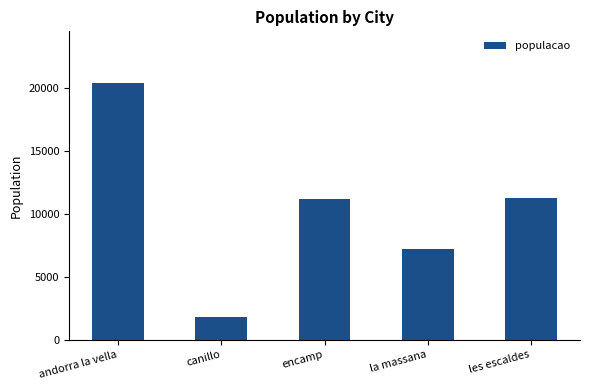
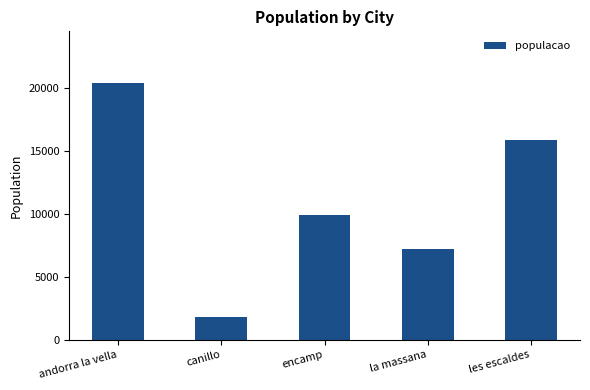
  {
    "andorra la vella": 20400,
    "canillo": 1800,
-   "encamp": 11200,
+   "encamp": 10000,
    "la massana": 7200,
-   "les escaldes": 11200
+   "les escaldes": 15900
  }
